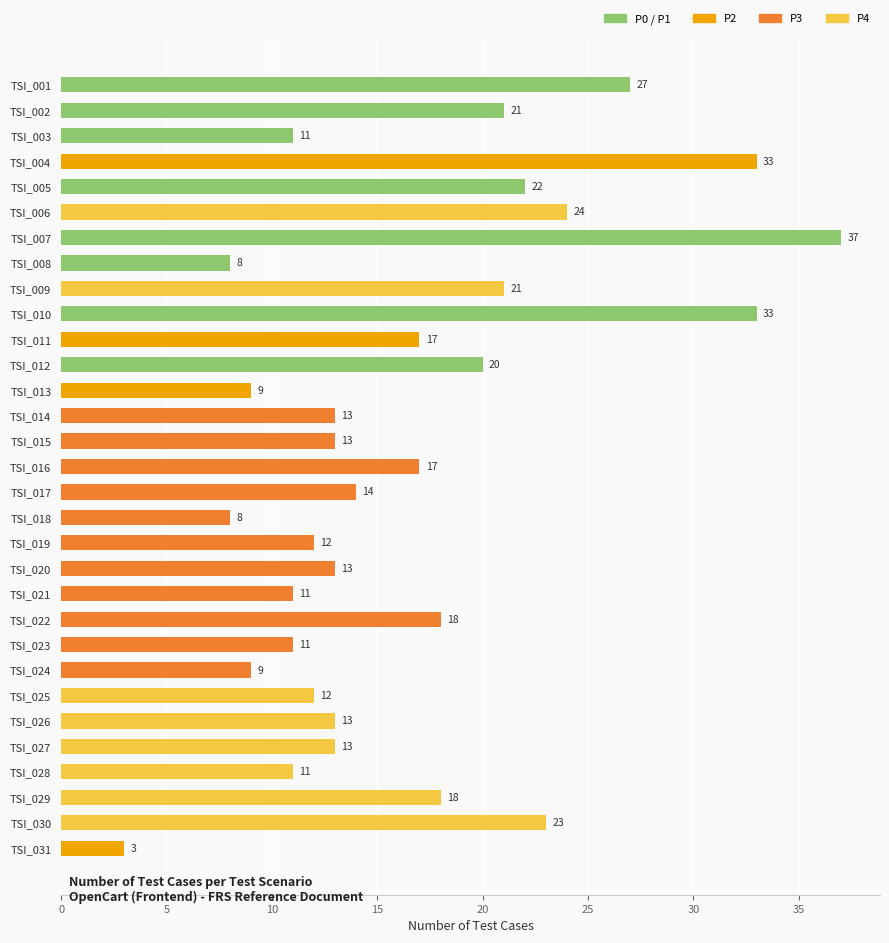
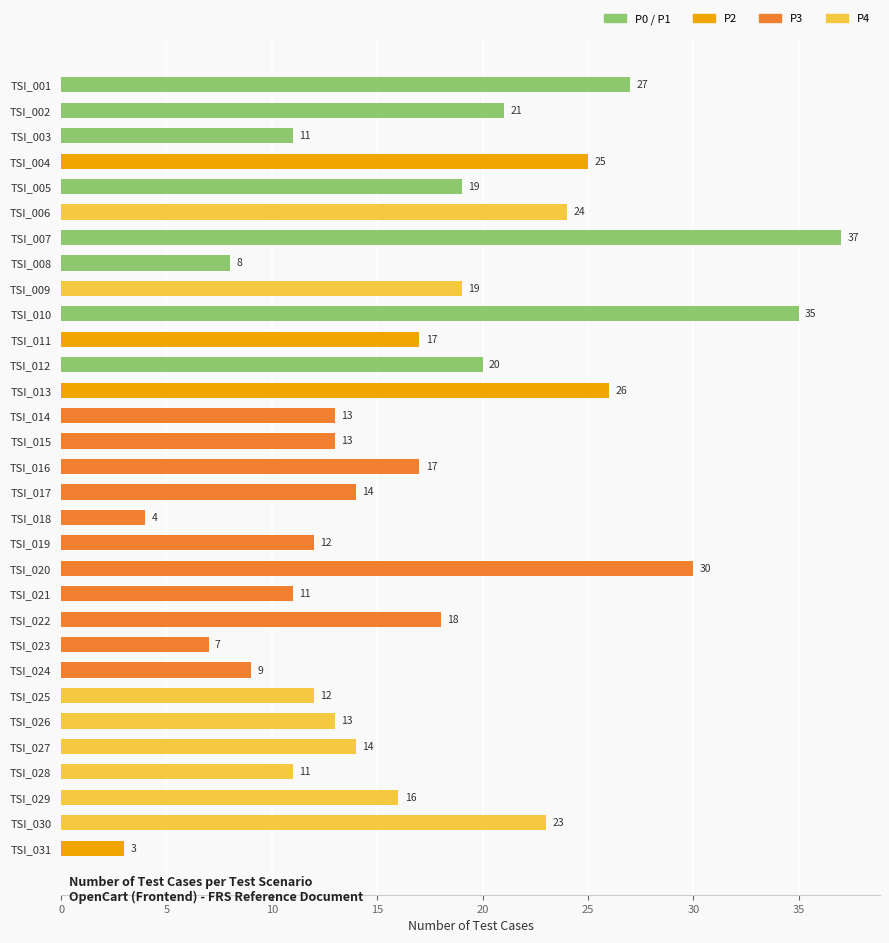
  {
    "TSI_001": 27,
    "TSI_002": 21,
    "TSI_003": 11,
-   "TSI_004": 33,
-   "TSI_005": 22,
+   "TSI_004": 25,
+   "TSI_005": 19,
    "TSI_006": 24,
    "TSI_007": 37,
    "TSI_008": 8,
-   "TSI_009": 21,
-   "TSI_010": 33,
+   "TSI_009": 19,
+   "TSI_010": 35,
    "TSI_011": 17,
    "TSI_012": 20,
-   "TSI_013": 9,
+   "TSI_013": 26,
    "TSI_014": 13,
    "TSI_015": 13,
    "TSI_016": 17,
    "TSI_017": 14,
-   "TSI_018": 8,
+   "TSI_018": 4,
    "TSI_019": 12,
-   "TSI_020": 13,
+   "TSI_020": 30,
    "TSI_021": 11,
    "TSI_022": 18,
-   "TSI_023": 11,
+   "TSI_023": 7,
    "TSI_024": 9,
    "TSI_025": 12,
    "TSI_026": 13,
-   "TSI_027": 13,
+   "TSI_027": 14,
    "TSI_028": 11,
-   "TSI_029": 18,
+   "TSI_029": 16,
    "TSI_030": 23,
    "TSI_031": 3
  }
